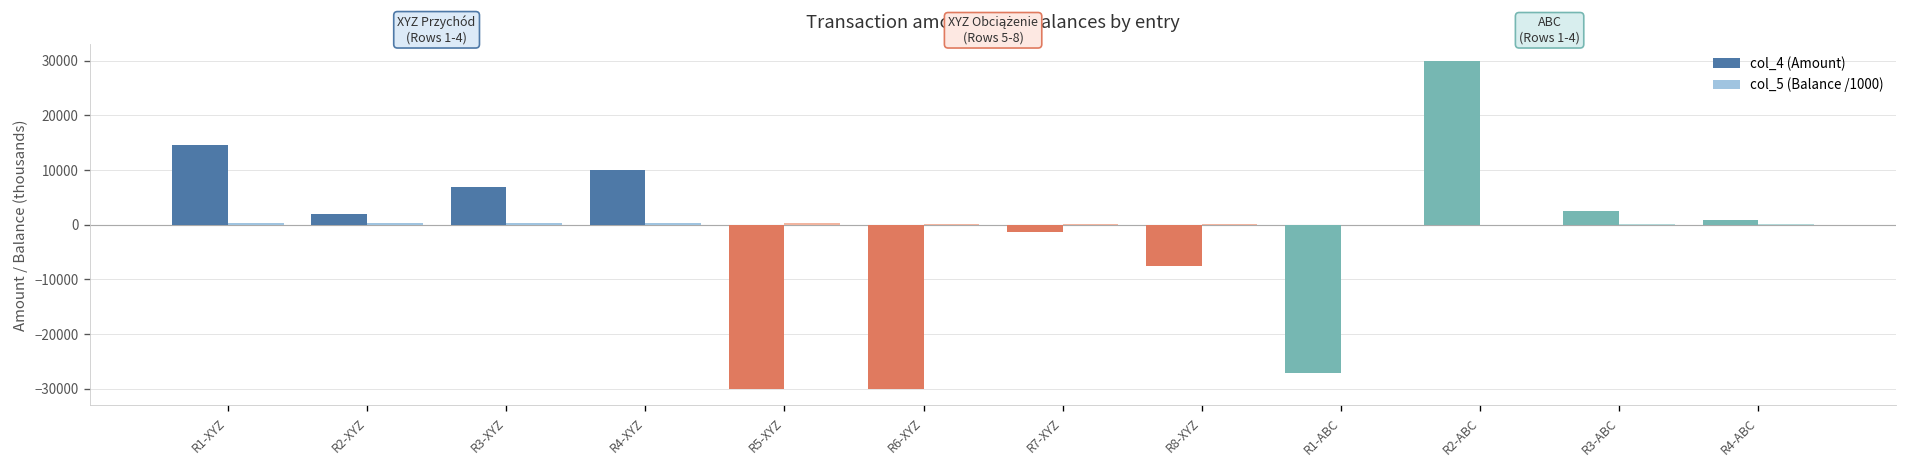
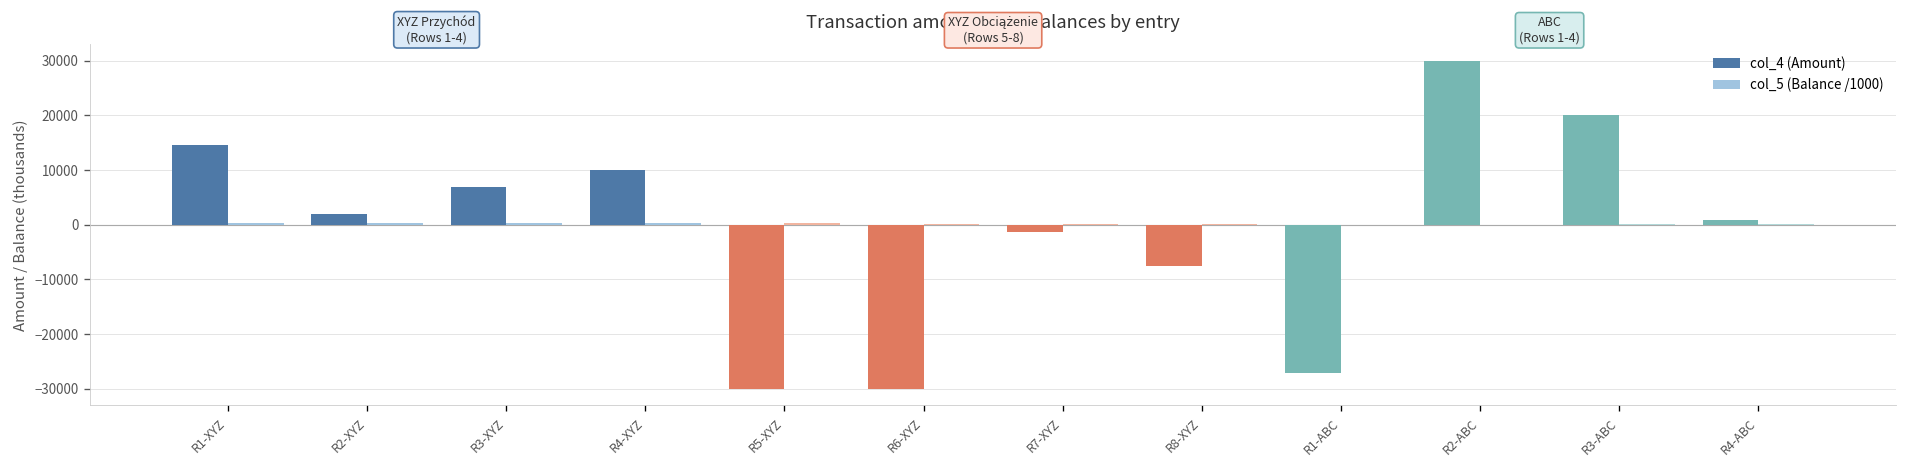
  {
    "col_4 (Amount)": {
      "R1-XYZ": 15000,
      "R2-XYZ": 2000,
      "R3-XYZ": 7000,
      "R4-XYZ": 10000,
      "R5-XYZ": -30000,
      "R6-XYZ": -30000,
      "R7-XYZ": -1000,
      "R8-XYZ": -8000,
      "R1-ABC": -27000,
      "R2-ABC": 30000,
-     "R3-ABC": 3000,
+     "R3-ABC": 20000,
      "R4-ABC": 1000
    }
  }
